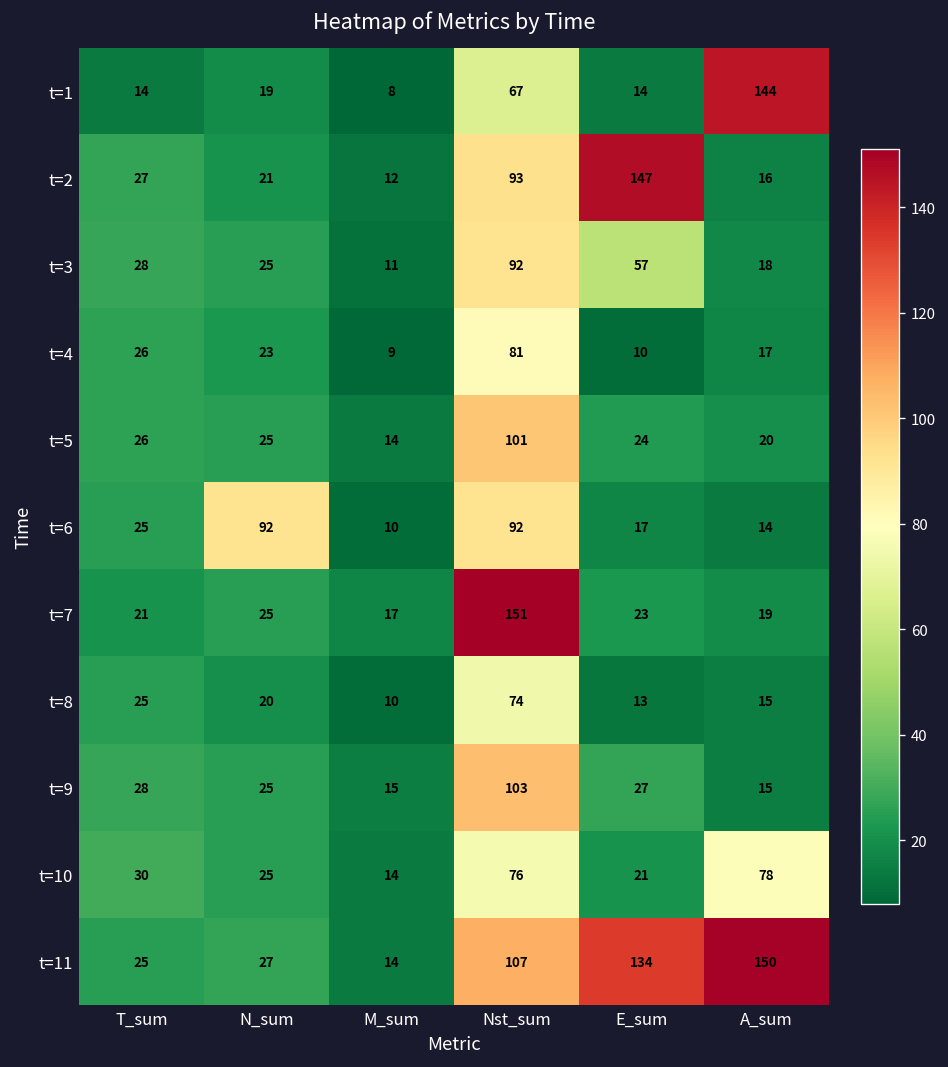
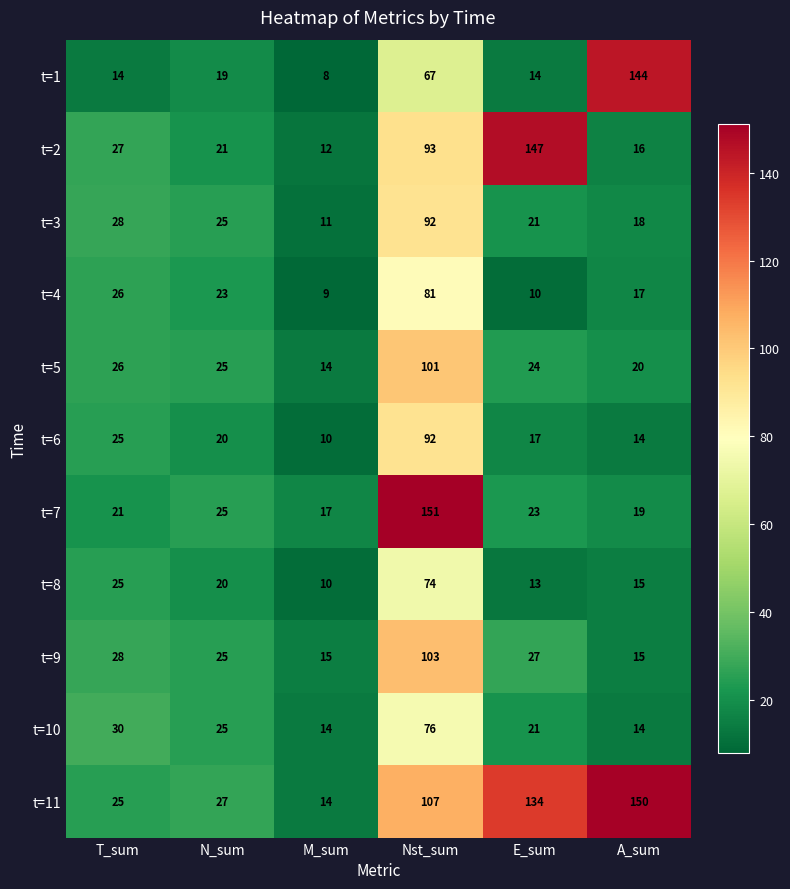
  {
    "t=1": {
      "T_sum": 14,
      "N_sum": 19,
      "M_sum": 8,
      "Nst_sum": 67,
      "E_sum": 14,
      "A_sum": 144
    },
    "t=2": {
      "T_sum": 27,
      "N_sum": 21,
      "M_sum": 12,
      "Nst_sum": 93,
      "E_sum": 147,
      "A_sum": 16
    },
    "t=3": {
      "T_sum": 28,
      "N_sum": 25,
      "M_sum": 11,
      "Nst_sum": 92,
-     "E_sum": 57,
+     "E_sum": 21,
      "A_sum": 18
    },
    "t=4": {
      "T_sum": 26,
      "N_sum": 23,
      "M_sum": 9,
      "Nst_sum": 81,
      "E_sum": 10,
      "A_sum": 17
    },
    "t=5": {
      "T_sum": 26,
      "N_sum": 25,
      "M_sum": 14,
      "Nst_sum": 101,
      "E_sum": 24,
      "A_sum": 20
    },
    "t=6": {
      "T_sum": 25,
-     "N_sum": 92,
+     "N_sum": 20,
      "M_sum": 10,
      "Nst_sum": 92,
      "E_sum": 17,
      "A_sum": 14
    },
    "t=7": {
      "T_sum": 21,
      "N_sum": 25,
      "M_sum": 17,
      "Nst_sum": 151,
      "E_sum": 23,
      "A_sum": 19
    },
    "t=8": {
      "T_sum": 25,
      "N_sum": 20,
      "M_sum": 10,
      "Nst_sum": 74,
      "E_sum": 13,
      "A_sum": 15
    },
    "t=9": {
      "T_sum": 28,
      "N_sum": 25,
      "M_sum": 15,
      "Nst_sum": 103,
      "E_sum": 27,
      "A_sum": 15
    },
    "t=10": {
      "T_sum": 30,
      "N_sum": 25,
      "M_sum": 14,
      "Nst_sum": 76,
      "E_sum": 21,
-     "A_sum": 78
+     "A_sum": 14
    },
    "t=11": {
      "T_sum": 25,
      "N_sum": 27,
      "M_sum": 14,
      "Nst_sum": 107,
      "E_sum": 134,
      "A_sum": 150
    }
  }
